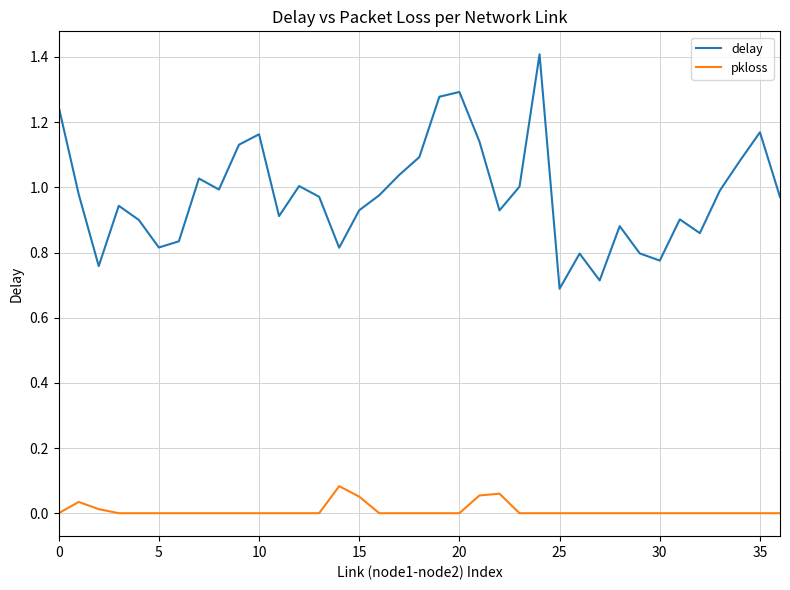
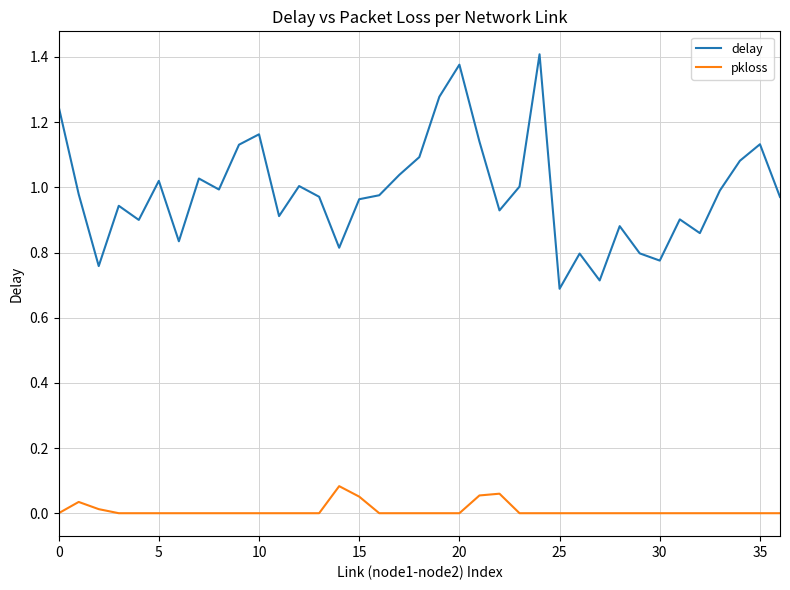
  {
    "delay": {
      "0": 1.25,
-     "5": 0.82,
+     "5": 1.02,
      "10": 1.16,
-     "15": 0.93,
-     "20": 1.29,
+     "15": 0.96,
+     "20": 1.38,
      "25": 0.69,
      "30": 0.78,
-     "35": 1.17
+     "35": 1.13
    },
    "pkloss": {
      "0": 0.00,
      "5": 0.00,
      "10": 0.00,
      "15": 0.05,
      "20": 0.00,
      "25": 0.00,
      "30": 0.00,
      "35": 0.00
    }
  }
